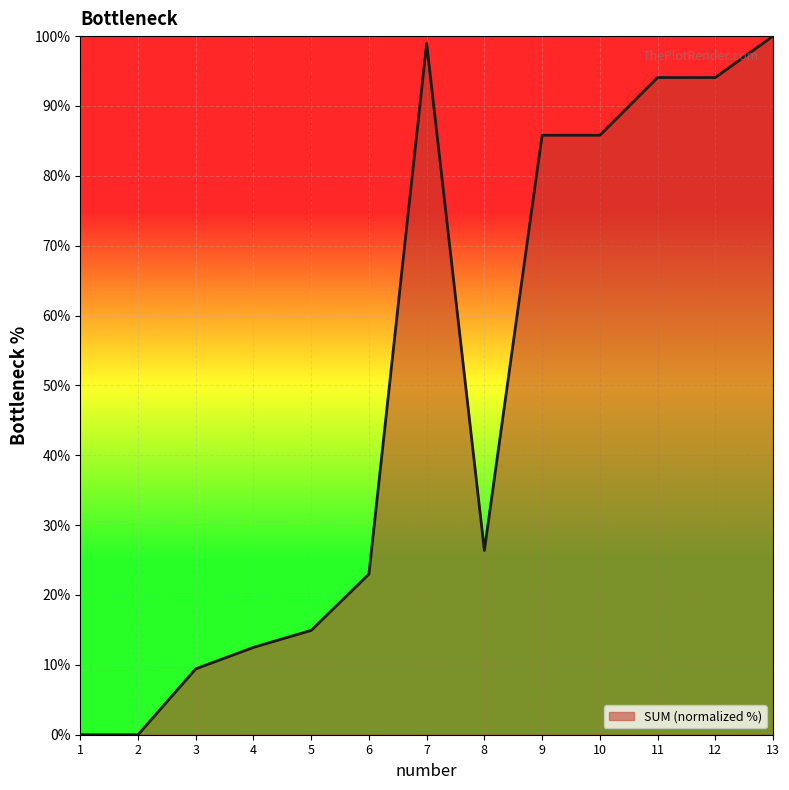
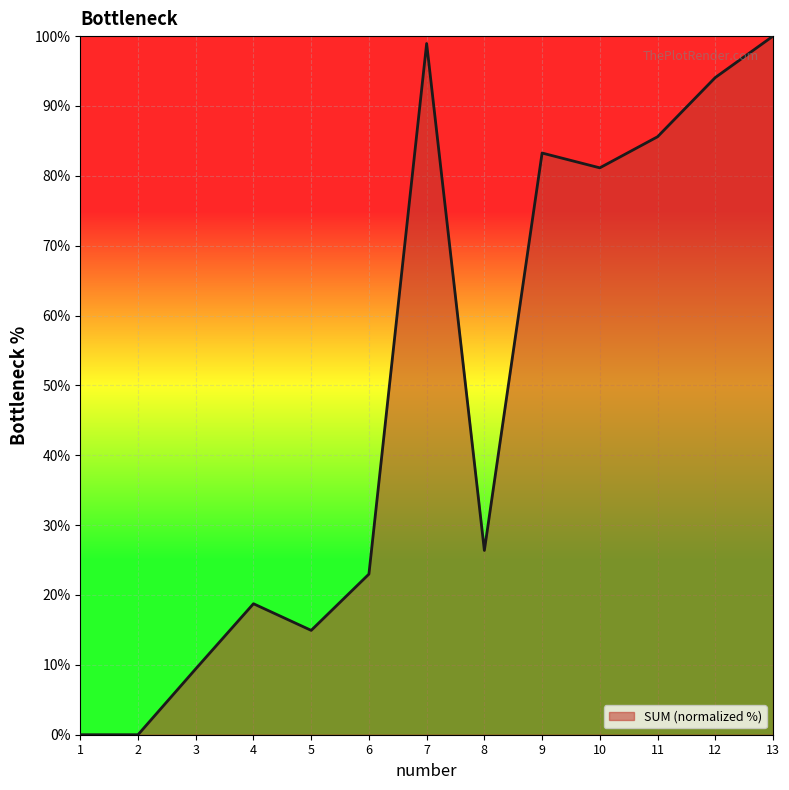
  {
    "1": "0%",
    "2": "0%",
    "3": "9%",
-   "4": "13%",
+   "4": "19%",
    "5": "15%",
    "6": "23%",
    "7": "99%",
    "8": "26%",
-   "9": "86%",
-   "10": "86%",
-   "11": "94%",
+   "9": "83%",
+   "10": "81%",
+   "11": "86%",
    "12": "94%",
    "13": "100%"
  }
